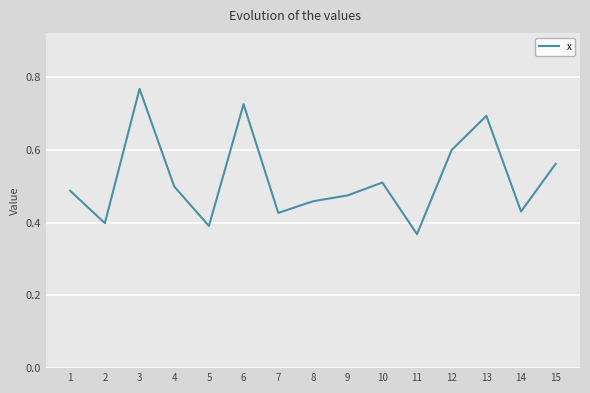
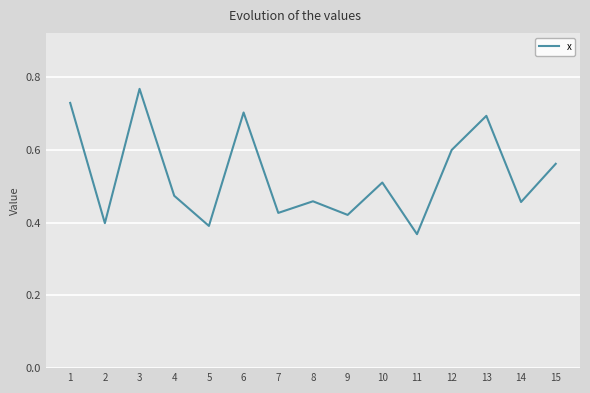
  {
-   "1": 0.49,
+   "1": 0.73,
    "2": 0.40,
    "3": 0.77,
-   "4": 0.50,
+   "4": 0.47,
    "5": 0.39,
-   "6": 0.73,
+   "6": 0.70,
    "7": 0.43,
    "8": 0.46,
-   "9": 0.48,
+   "9": 0.42,
    "10": 0.51,
    "11": 0.37,
    "12": 0.60,
    "13": 0.69,
-   "14": 0.43,
+   "14": 0.46,
    "15": 0.56
  }
